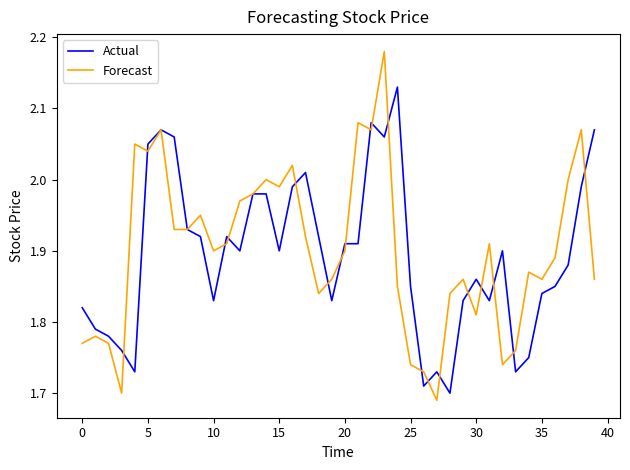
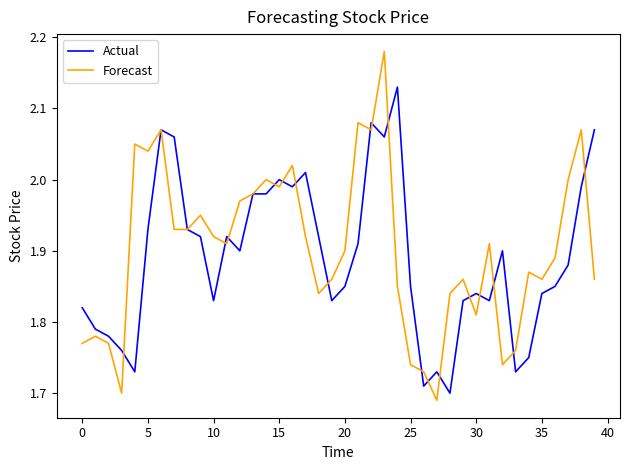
  {
    "Actual": {
      "0": 1.82,
-     "5": 2.05,
+     "5": 1.93,
      "10": 1.83,
-     "15": 1.9,
-     "20": 1.91,
+     "15": 2.0,
+     "20": 1.85,
      "25": 1.85,
-     "30": 1.86,
+     "30": 1.84,
      "35": 1.84
    },
    "Forecast": {
      "0": 1.77,
      "5": 2.04,
-     "10": 1.90,
+     "10": 1.92,
      "15": 1.99,
      "20": 1.90,
      "25": 1.74,
      "30": 1.81,
      "35": 1.86
    }
  }
